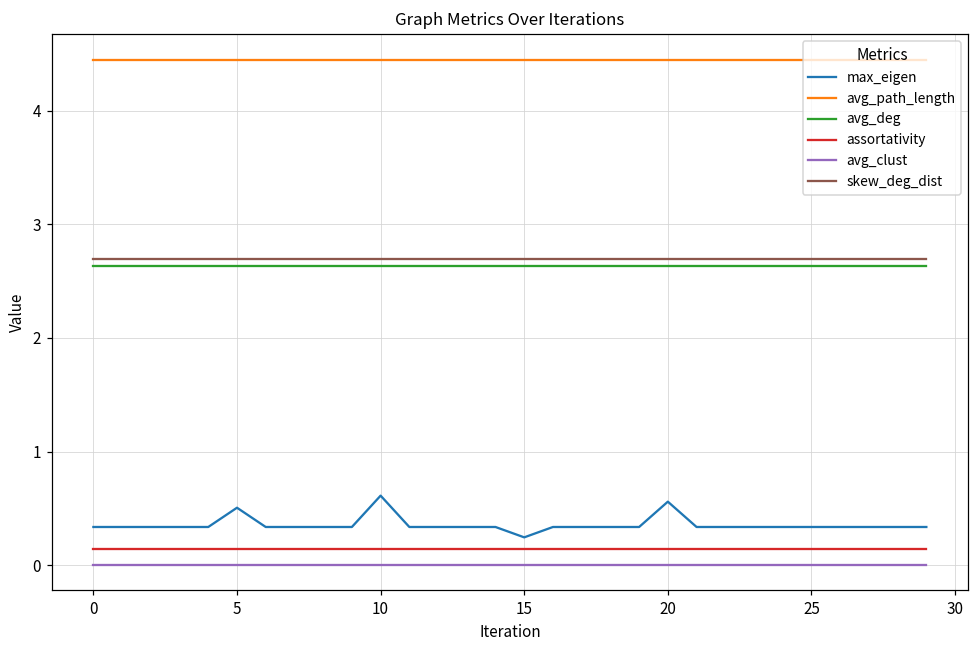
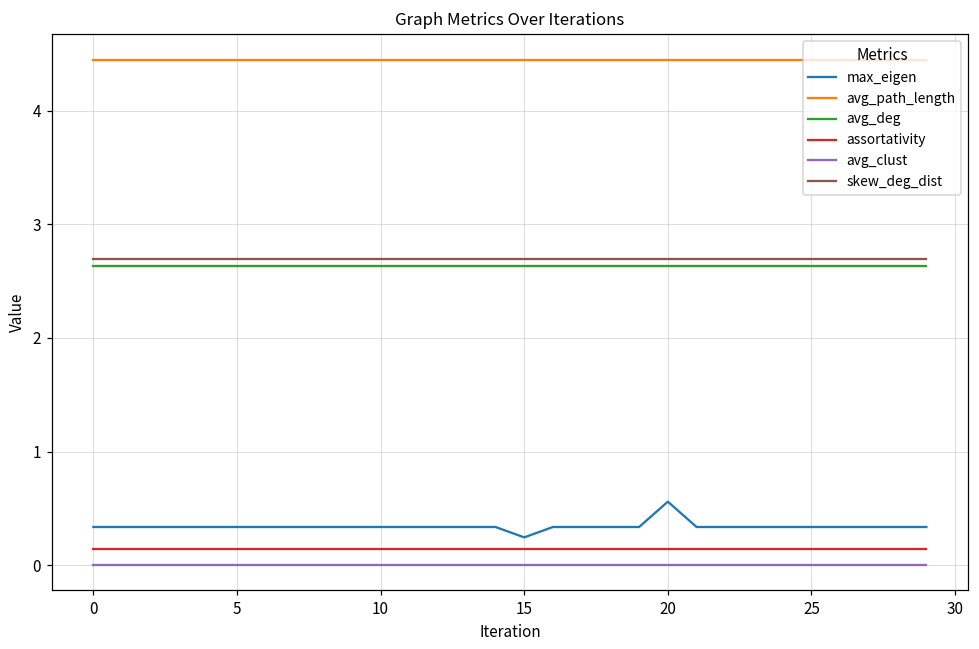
  {
    "max_eigen": {
      "0": 0.34,
-     "5": 0.51,
-     "10": 0.61,
+     "5": 0.34,
+     "10": 0.34,
      "15": 0.24,
      "20": 0.56,
      "25": 0.34
    },
    "avg_path_length": {
      "0": 4.45,
      "5": 4.45,
      "10": 4.45,
      "15": 4.45,
      "20": 4.45
    },
    "avg_deg": {
      "0": 2.63,
      "5": 2.63,
      "10": 2.63,
      "15": 2.63,
      "20": 2.63,
      "25": 2.63
    },
    "assortativity": {
      "0": 0.14,
      "5": 0.14,
      "10": 0.14,
      "15": 0.14,
      "20": 0.14,
      "25": 0.14
    },
    "avg_clust": {
      "0": 0.00,
      "5": 0.00,
      "10": 0.00,
      "15": 0.00,
      "20": 0.00,
      "25": 0.00
    },
    "skew_deg_dist": {
      "0": 2.69,
      "5": 2.69,
      "10": 2.69,
      "15": 2.69,
      "20": 2.69,
      "25": 2.69
    }
  }
